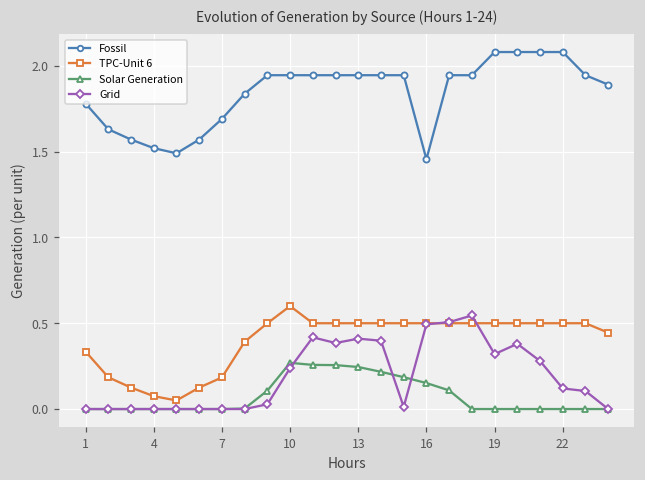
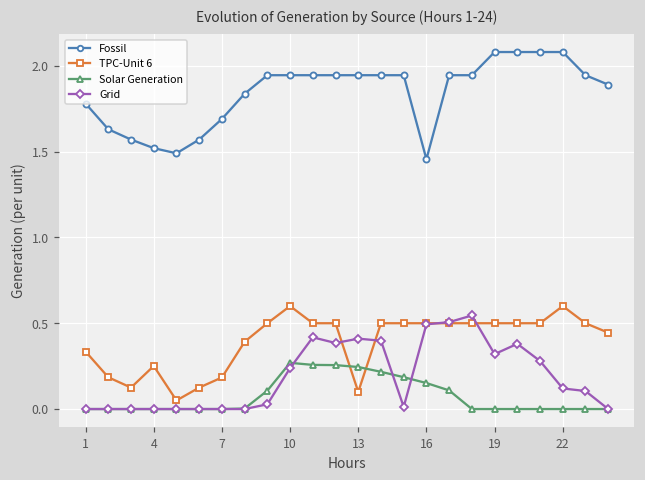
  {
    "Fossil": {
      "4": 1.52,
      "7": 1.69,
      "10": 1.94,
      "13": 1.94,
      "16": 1.46,
      "19": 2.08,
      "22": 2.08
    },
    "TPC-Unit 6": {
      "1": 0.34,
-     "4": 0.08,
+     "4": 0.25,
      "7": 0.18,
      "10": 0.60,
-     "13": 0.5,
+     "13": 0.1,
      "19": 0.50,
-     "22": 0.5
+     "22": 0.6
    },
    "Solar Generation": {
      "10": 0.27,
      "13": 0.24,
      "16": 0.15,
      "19": 0.00,
      "22": 0.00
    },
    "Grid": {
      "10": 0.24,
      "13": 0.41,
      "19": 0.32,
      "22": 0.12
    }
  }
